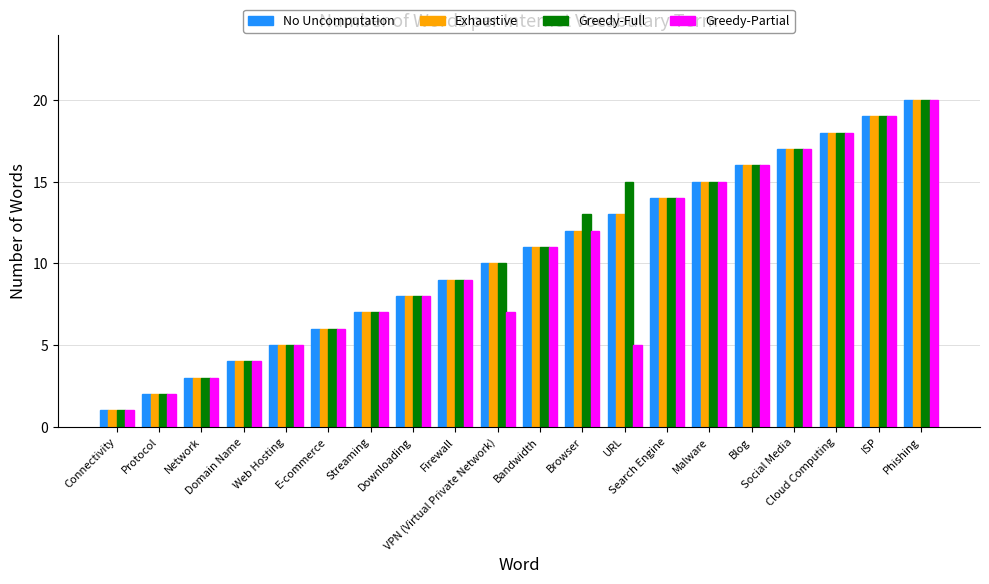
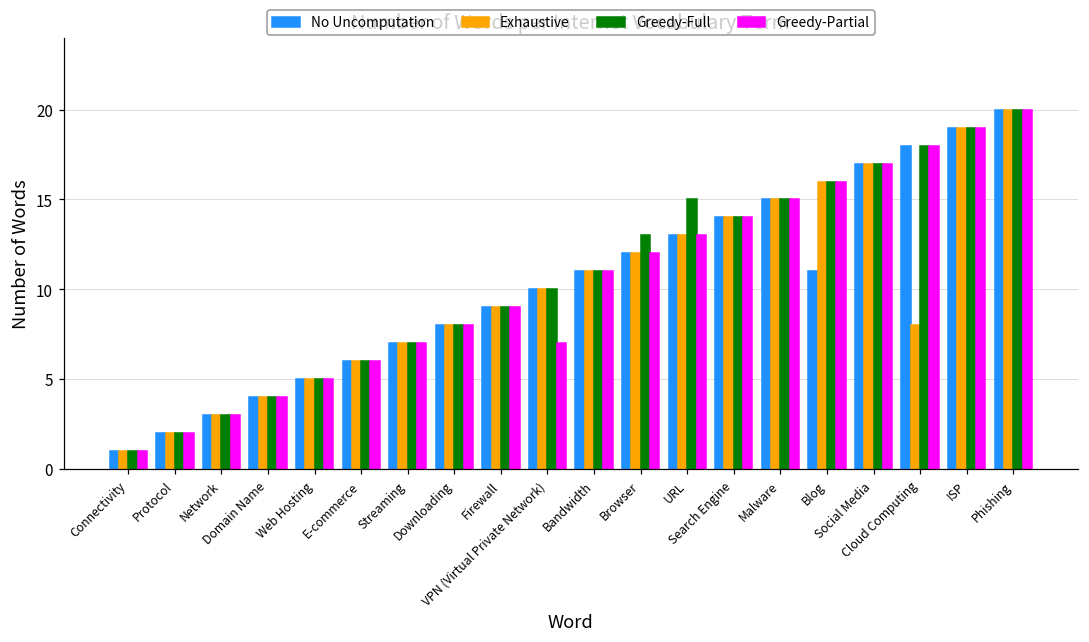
  {
    "No Uncomputation": {
      "Connectivity": 1,
      "Protocol": 2,
      "Network": 3,
      "Domain Name": 4,
      "Web Hosting": 5,
      "E-commerce": 6,
      "Streaming": 7,
      "Downloading": 8,
      "Firewall": 9,
      "VPN (Virtual Private Network)": 10,
      "Bandwidth": 11,
      "Browser": 12,
      "URL": 13,
      "Search Engine": 14,
      "Malware": 15,
-     "Blog": 16,
+     "Blog": 11,
      "Social Media": 17,
      "Cloud Computing": 18,
      "ISP": 19,
      "Phishing": 20
    },
    "Exhaustive": {
      "Connectivity": 1,
      "Protocol": 2,
      "Network": 3,
      "Domain Name": 4,
      "Web Hosting": 5,
      "E-commerce": 6,
      "Streaming": 7,
      "Downloading": 8,
      "Firewall": 9,
      "VPN (Virtual Private Network)": 10,
      "Bandwidth": 11,
      "Browser": 12,
      "URL": 13,
      "Search Engine": 14,
      "Malware": 15,
      "Blog": 16,
      "Social Media": 17,
-     "Cloud Computing": 18,
+     "Cloud Computing": 8,
      "ISP": 19,
      "Phishing": 20
    },
    "Greedy-Full": {
      "Connectivity": 1,
      "Protocol": 2,
      "Network": 3,
      "Domain Name": 4,
      "Web Hosting": 5,
      "E-commerce": 6,
      "Streaming": 7,
      "Downloading": 8,
      "Firewall": 9,
      "VPN (Virtual Private Network)": 10,
      "Bandwidth": 11,
      "Browser": 13,
      "URL": 15,
      "Search Engine": 14,
      "Malware": 15,
      "Blog": 16,
      "Social Media": 17,
      "Cloud Computing": 18,
      "ISP": 19,
      "Phishing": 20
    },
    "Greedy-Partial": {
      "Connectivity": 1,
      "Protocol": 2,
      "Network": 3,
      "Domain Name": 4,
      "Web Hosting": 5,
      "E-commerce": 6,
      "Streaming": 7,
      "Downloading": 8,
      "Firewall": 9,
      "VPN (Virtual Private Network)": 7,
      "Bandwidth": 11,
      "Browser": 12,
-     "URL": 5,
+     "URL": 13,
      "Search Engine": 14,
      "Malware": 15,
      "Blog": 16,
      "Social Media": 17,
      "Cloud Computing": 18,
      "ISP": 19,
      "Phishing": 20
    }
  }
